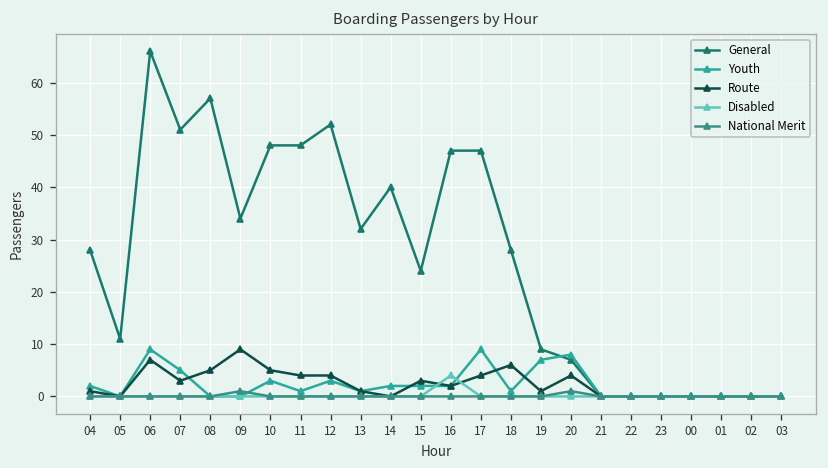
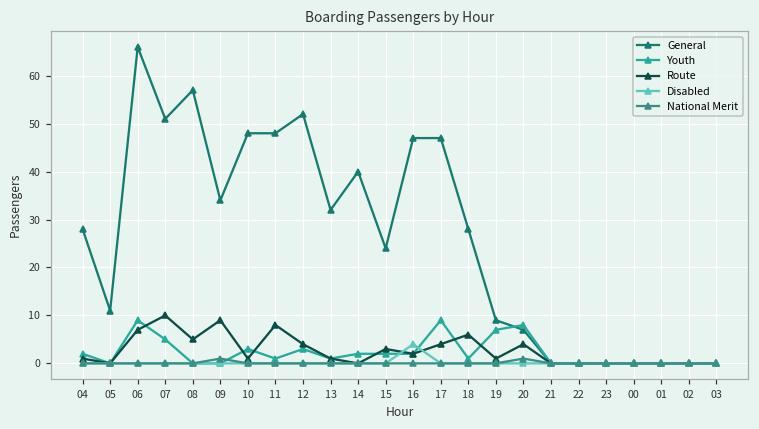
  {
    "Route": {
      "04": 1,
      "06": 7,
-     "07": 3,
+     "07": 10,
      "08": 5,
      "09": 9,
-     "10": 5,
-     "11": 4,
+     "10": 1,
+     "11": 8,
      "12": 4,
      "15": 3,
      "17": 4,
      "18": 6,
      "19": 1,
      "20": 4
    },
    "Disabled": {
      "16": 4,
      "20": 0
    }
  }
